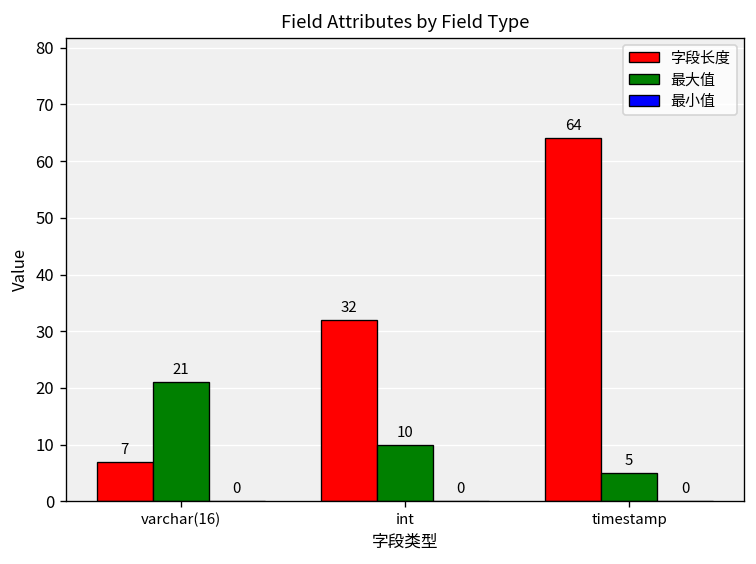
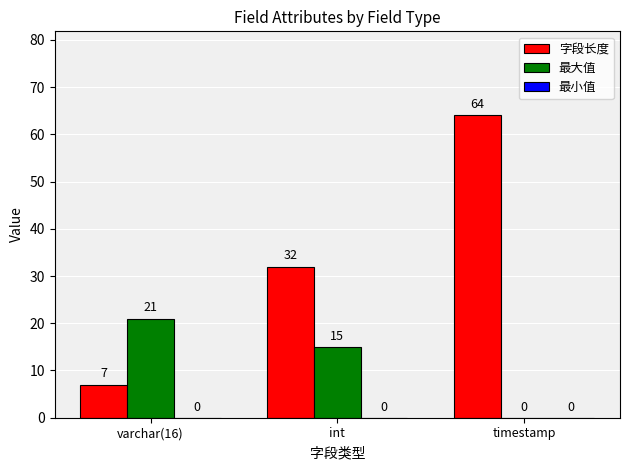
  {
    "字段长度": {
      "varchar(16)": 7,
      "int": 32,
      "timestamp": 64
    },
    "最大值": {
      "varchar(16)": 21,
-     "int": 10,
-     "timestamp": 5
+     "int": 15,
+     "timestamp": 0
    },
    "最小值": {
      "varchar(16)": 0,
      "int": 0,
      "timestamp": 0
    }
  }
